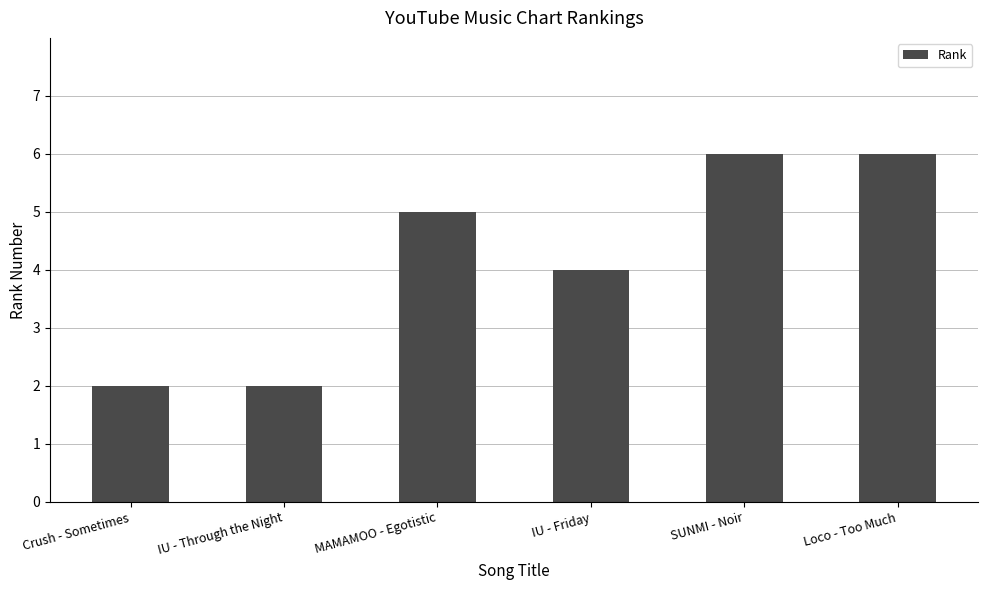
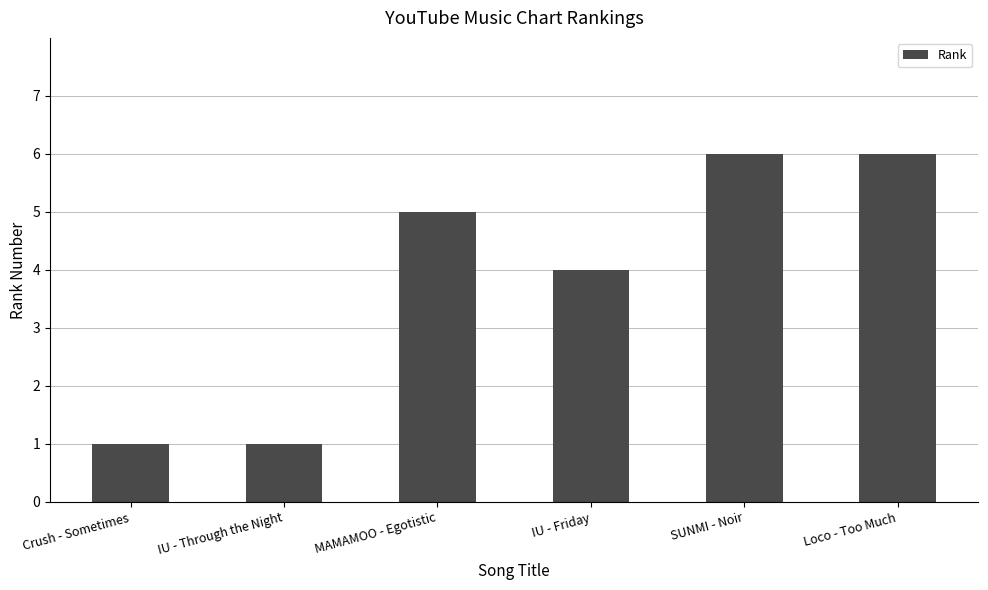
  {
-   "Crush - Sometimes": 2,
-   "IU - Through the Night": 2,
+   "Crush - Sometimes": 1,
+   "IU - Through the Night": 1,
    "MAMAMOO - Egotistic": 5,
    "IU - Friday": 4,
    "SUNMI - Noir": 6,
    "Loco - Too Much": 6
  }
